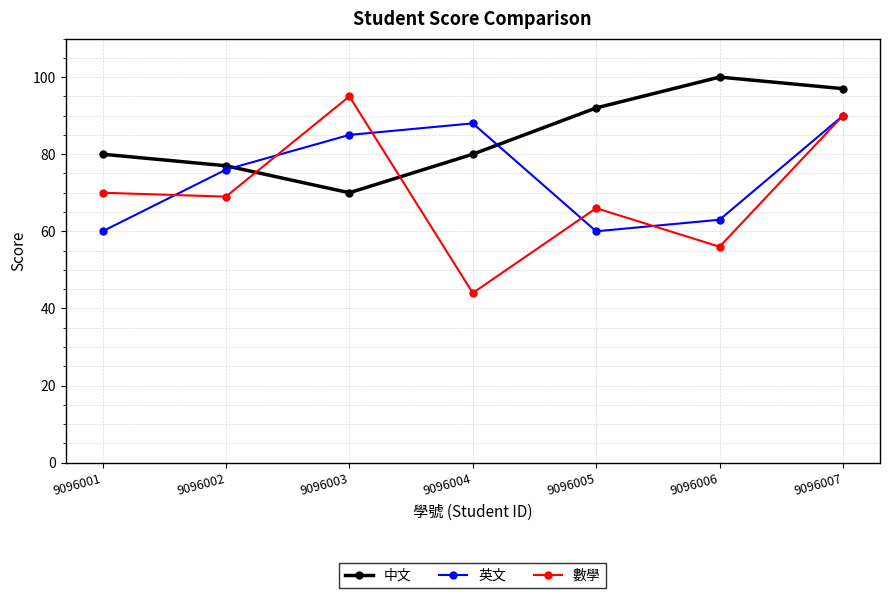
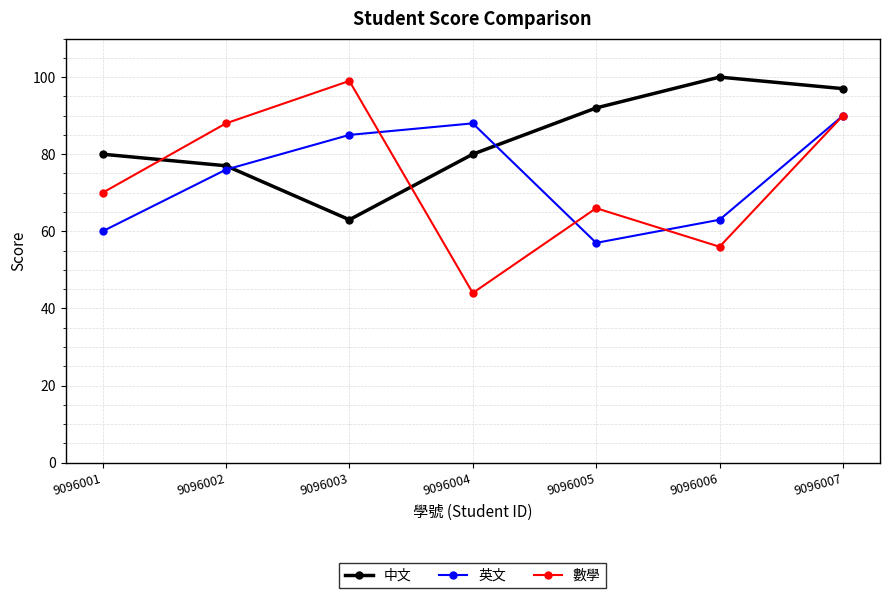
  {
    "中文": {
      "9096001": 80,
      "9096002": 77,
-     "9096003": 70,
+     "9096003": 63,
      "9096004": 80,
      "9096005": 92,
      "9096006": 100,
      "9096007": 97
    },
    "英文": {
      "9096001": 60,
      "9096002": 76,
      "9096003": 85,
      "9096004": 88,
-     "9096005": 60,
+     "9096005": 57,
      "9096006": 63
    },
    "數學": {
      "9096001": 70,
-     "9096002": 69,
-     "9096003": 95,
+     "9096002": 88,
+     "9096003": 99,
      "9096004": 44,
      "9096005": 66,
      "9096006": 56
    }
  }
